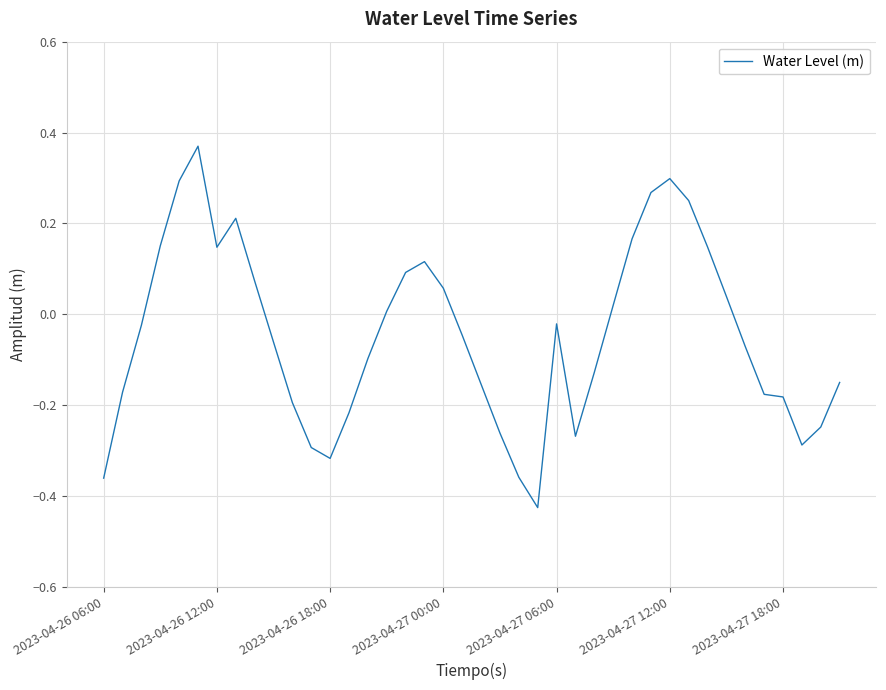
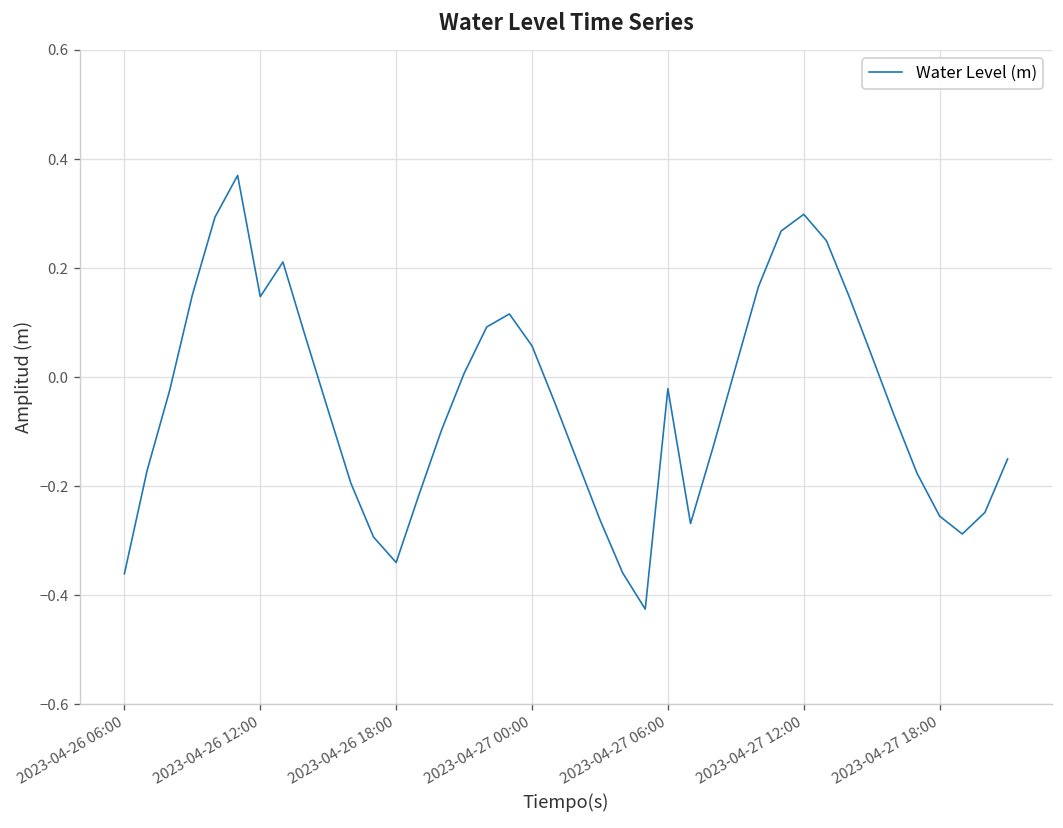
  {
    "2023-04-26 06:00": -0.36,
    "2023-04-26 12:00": 0.15,
-   "2023-04-26 18:00": -0.32,
+   "2023-04-26 18:00": -0.34,
    "2023-04-27 00:00": 0.06,
    "2023-04-27 06:00": -0.02,
    "2023-04-27 12:00": 0.30,
-   "2023-04-27 18:00": -0.18
+   "2023-04-27 18:00": -0.26
  }
